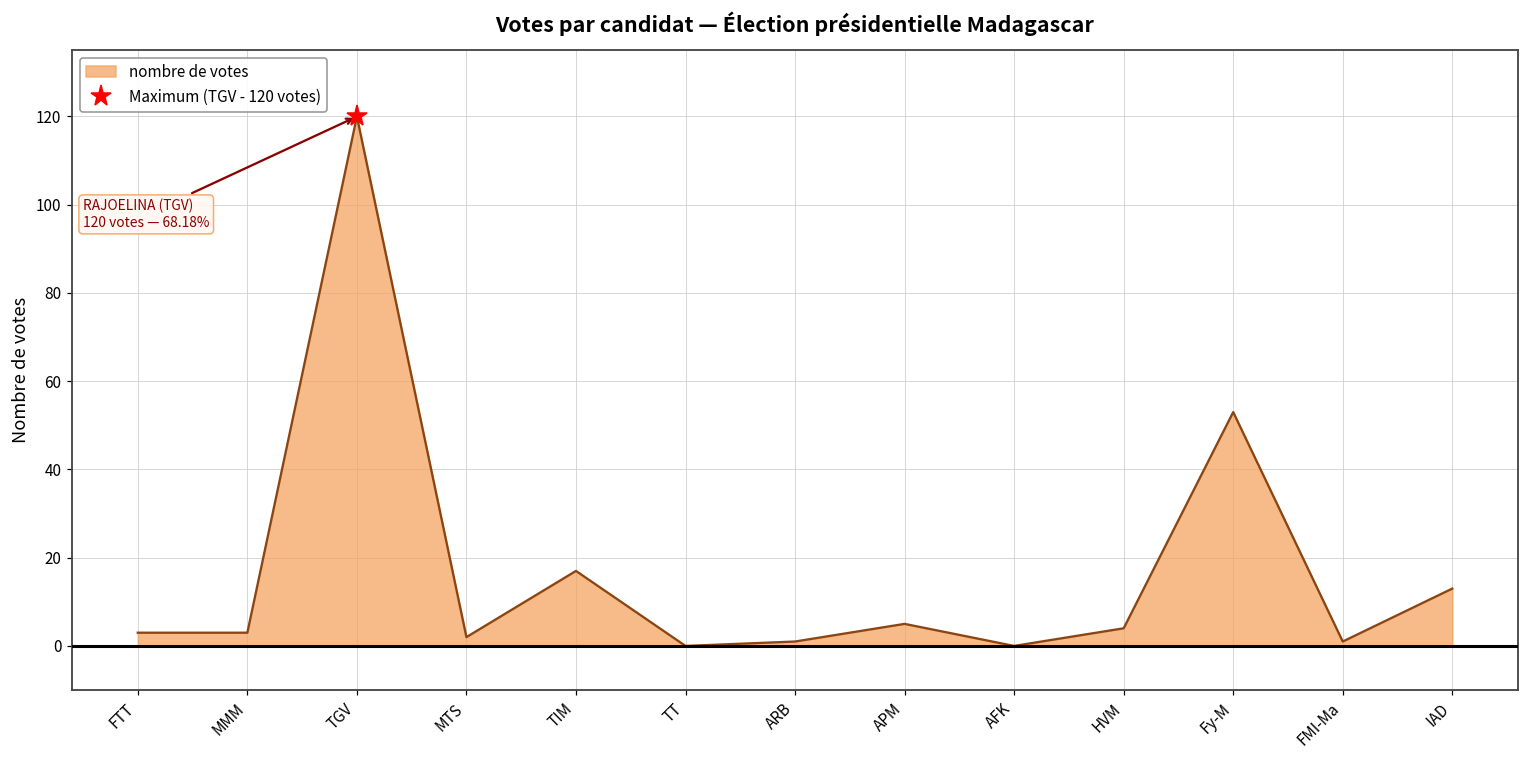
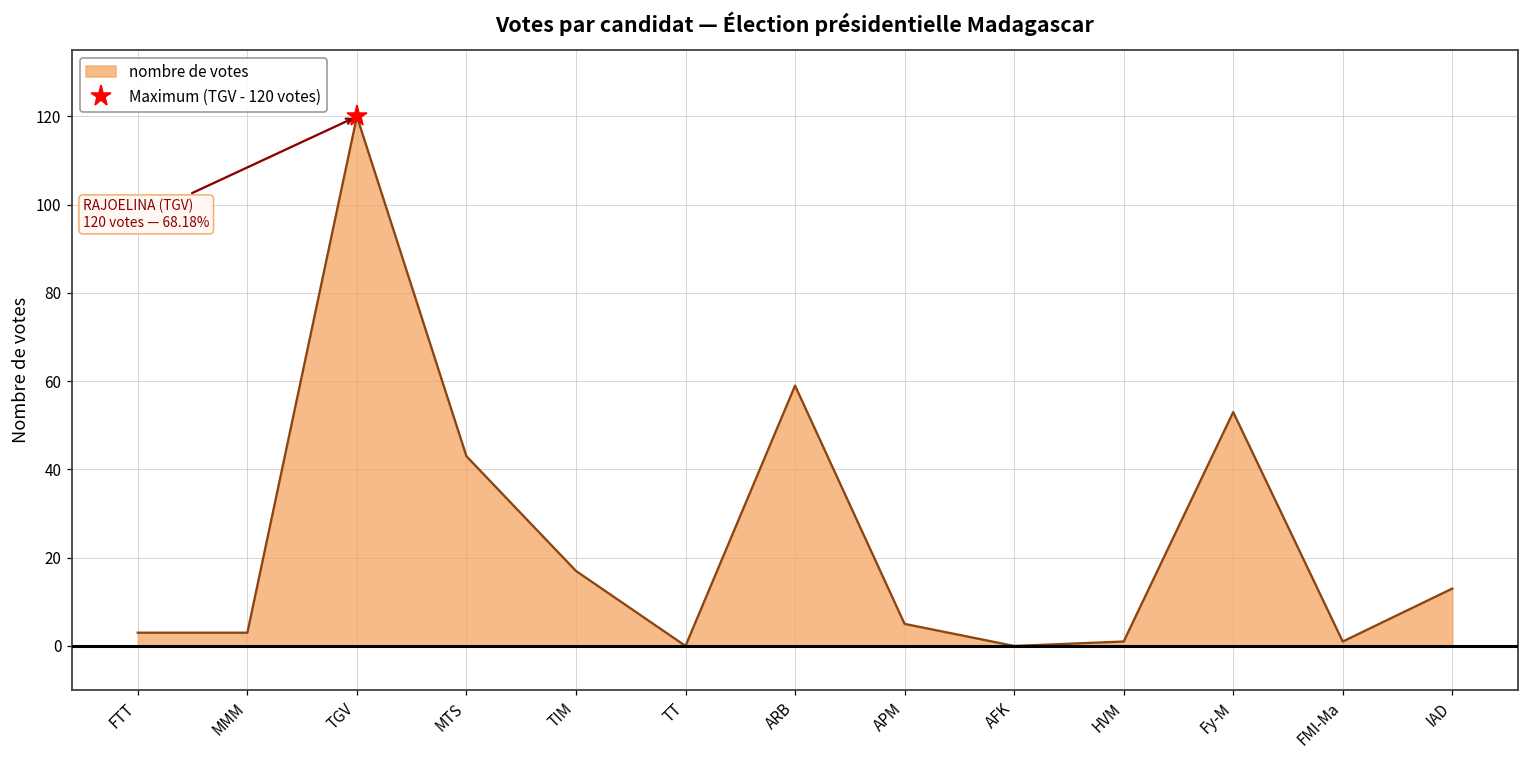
  {
    "nombre de votes": {
      "FTT": 3,
      "MMM": 3,
-     "MTS": 2,
+     "MTS": 43,
      "TIM": 17,
      "TT": 0,
-     "ARB": 1,
+     "ARB": 59,
      "APM": 5,
      "AFK": 0,
-     "HVM": 4,
+     "HVM": 1,
      "Fy-M": 53,
      "FMI-Ma": 1,
      "IAD": 13
    }
  }
